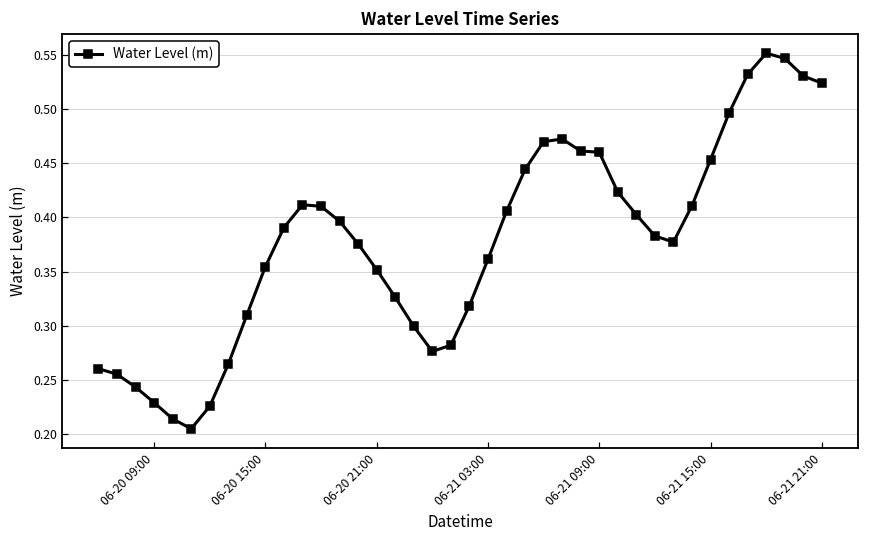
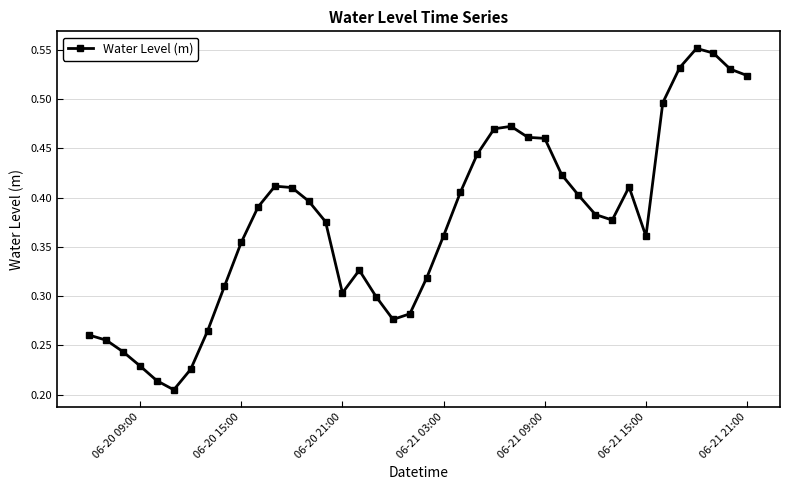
  {
    "06-20 09:00": 0.23,
    "06-20 15:00": 0.35,
-   "06-20 21:00": 0.35,
+   "06-20 21:00": 0.30,
    "06-21 03:00": 0.36,
    "06-21 09:00": 0.46,
-   "06-21 15:00": 0.45,
+   "06-21 15:00": 0.36,
    "06-21 21:00": 0.52
  }
